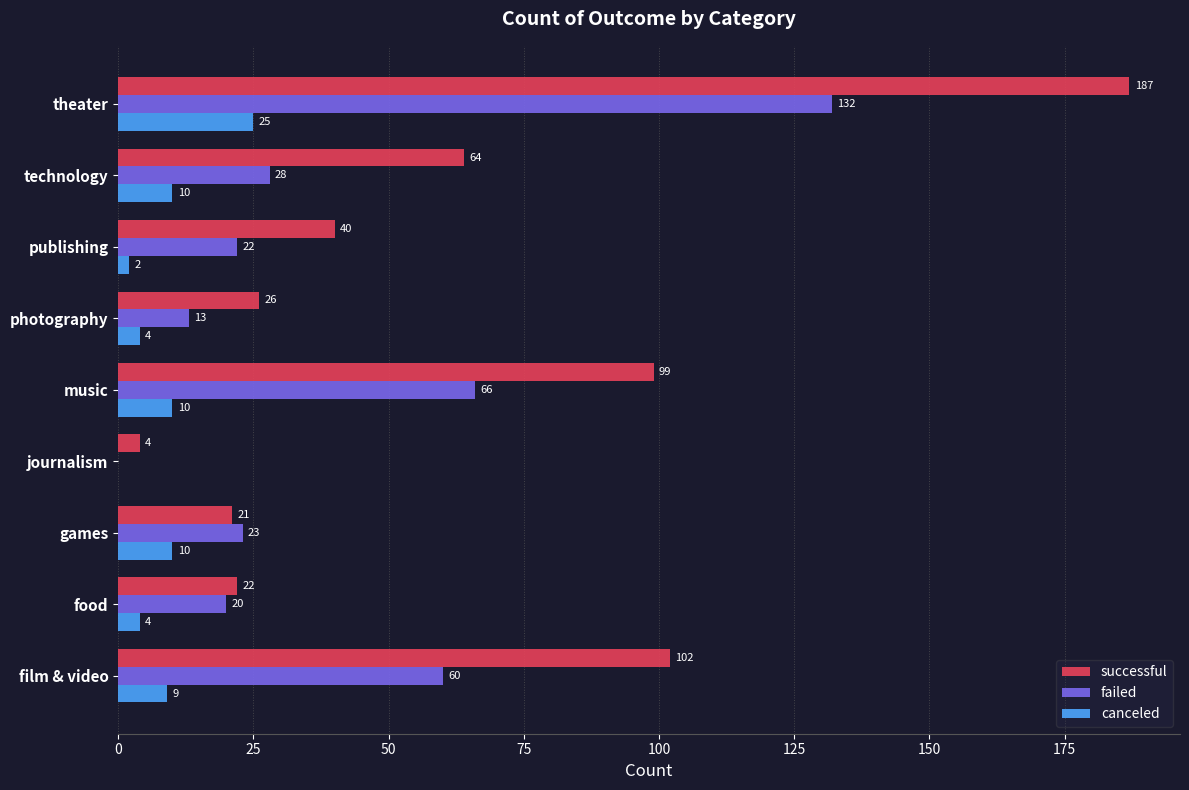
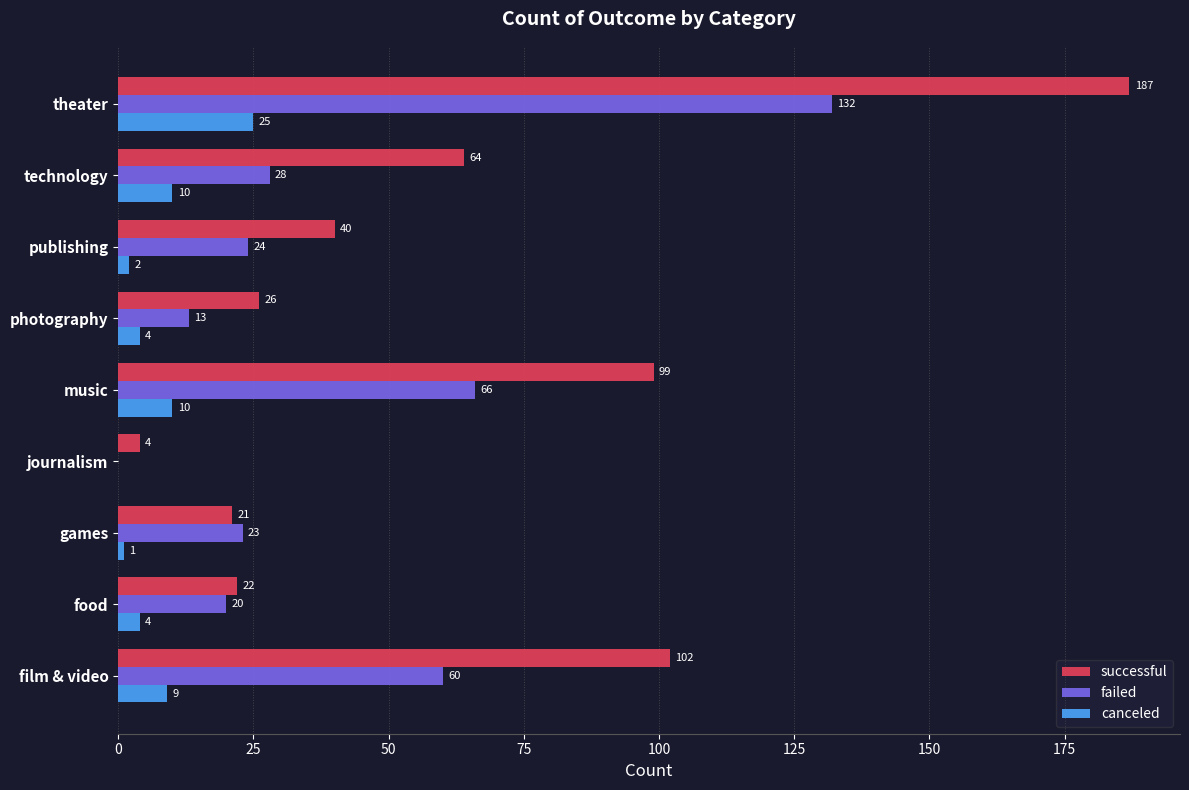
  {
    "successful": {
      "theater": 187,
      "technology": 64,
      "publishing": 40,
      "photography": 26,
      "music": 99,
      "journalism": 4,
      "games": 21,
      "food": 22,
      "film & video": 102
    },
    "failed": {
      "theater": 132,
      "technology": 28,
-     "publishing": 22,
+     "publishing": 24,
      "photography": 13,
      "music": 66,
      "games": 23,
      "food": 20,
      "film & video": 60
    },
    "canceled": {
      "theater": 25,
      "technology": 10,
      "publishing": 2,
      "photography": 4,
      "music": 10,
-     "games": 10,
+     "games": 1,
      "food": 4,
      "film & video": 9
    }
  }
